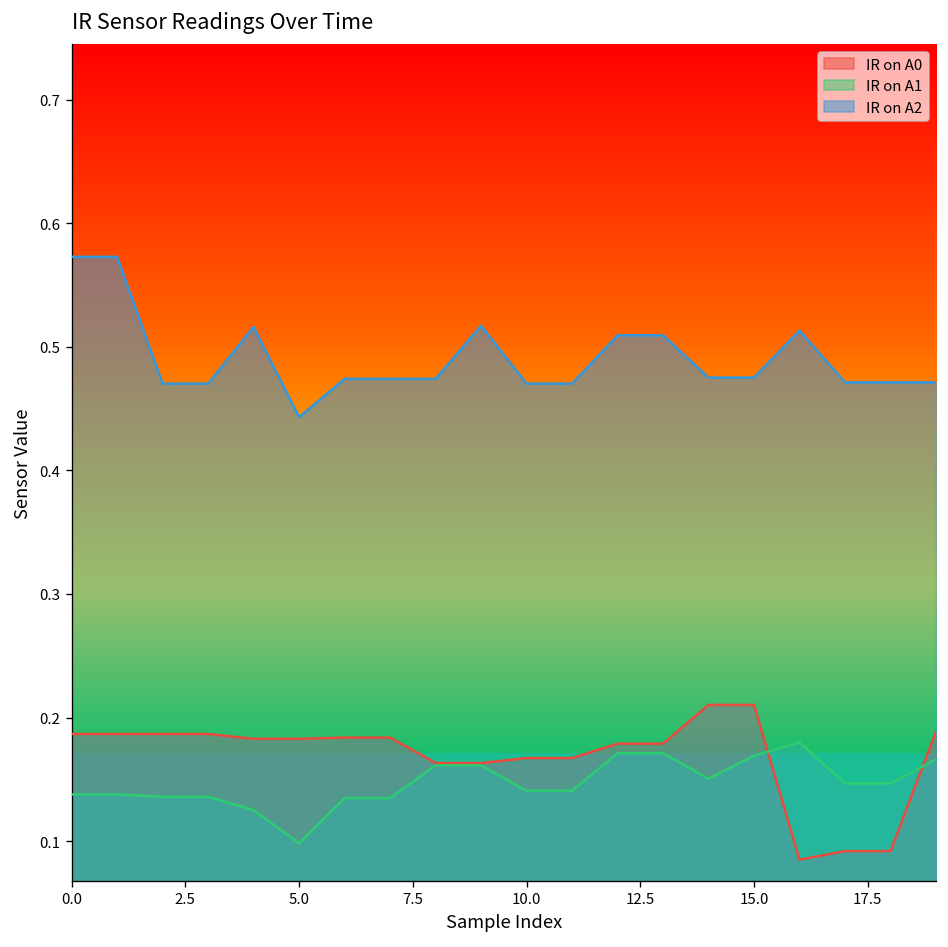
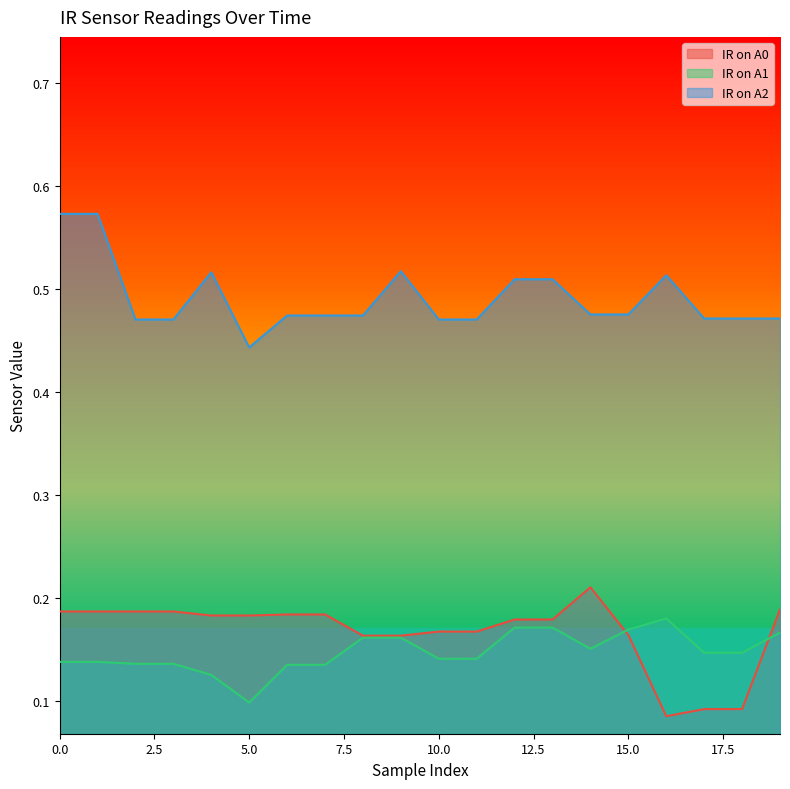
  {
    "IR on A0": {
      "0.0": 0.187,
      "5.0": 0.183,
      "10.0": 0.167,
-     "15.0": 0.210
+     "15.0": 0.164
    },
    "IR on A1": {
      "0.0": 0.138,
      "5.0": 0.098,
      "10.0": 0.141,
      "15.0": 0.169
    },
    "IR on A2": {
      "0.0": 0.573,
      "5.0": 0.443,
      "10.0": 0.470,
      "15.0": 0.475
    }
  }
